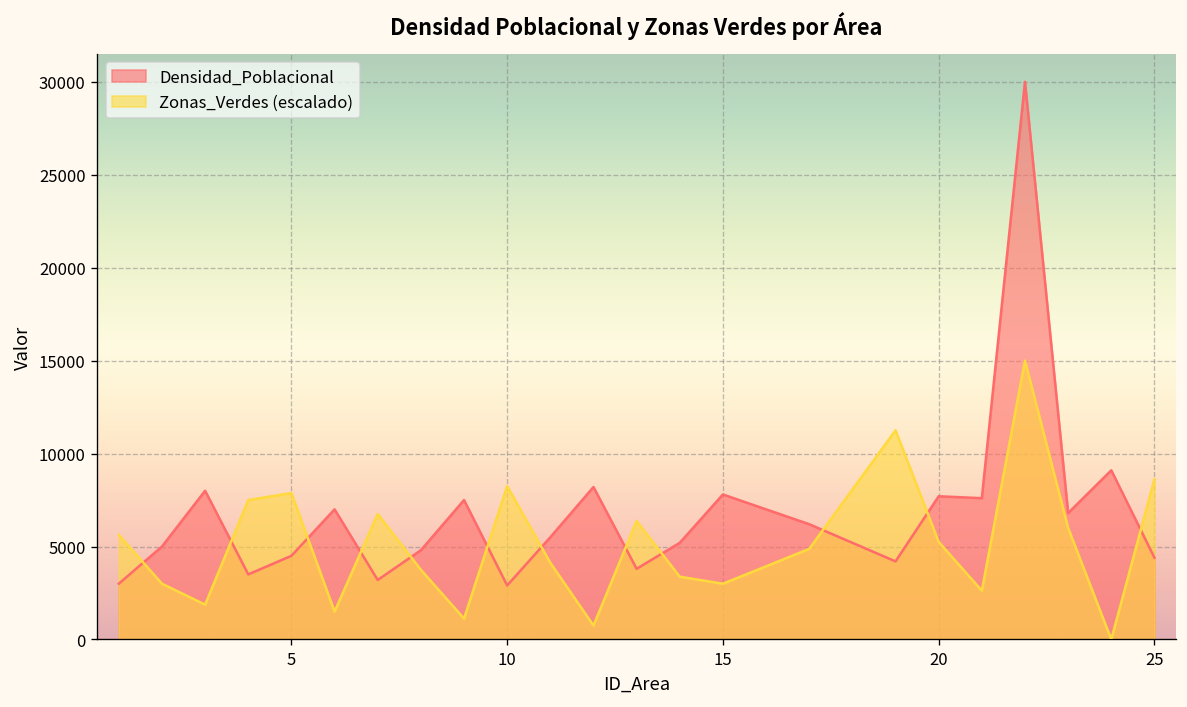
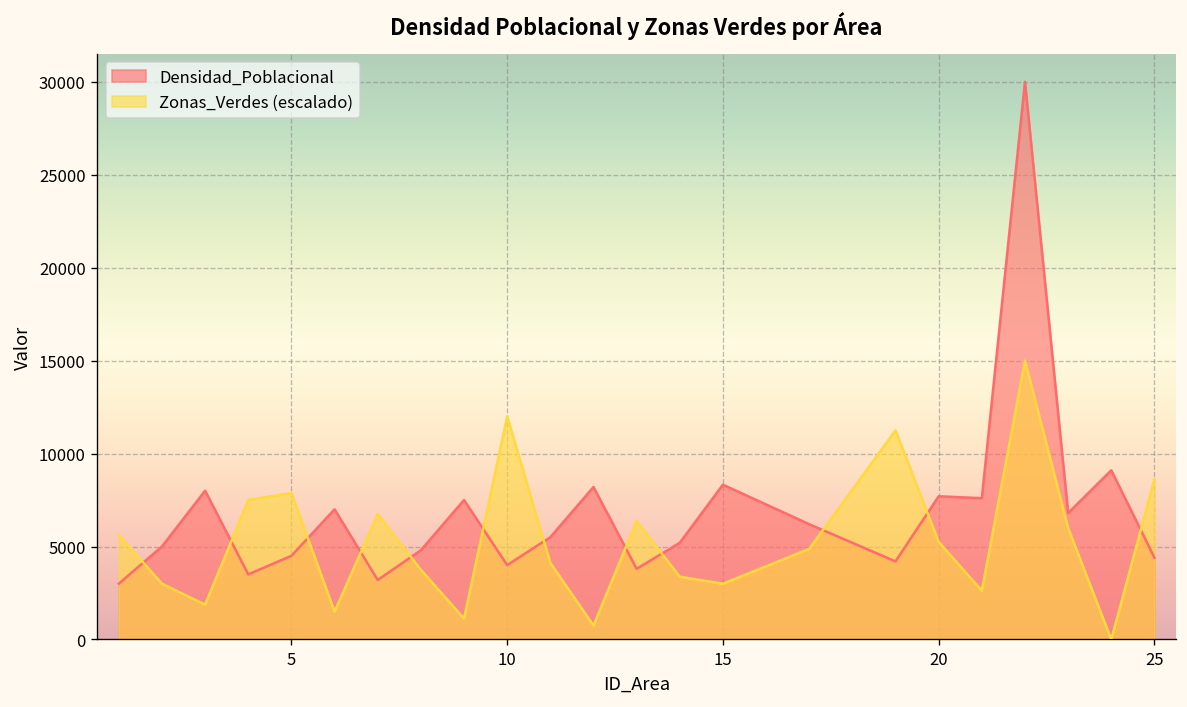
  {
    "Densidad_Poblacional": {
      "5": 4500,
-     "10": 2900,
-     "15": 7800,
+     "10": 4000,
+     "15": 8300,
      "20": 7700,
      "25": 4400
    },
    "Zonas_Verdes (escalado)": {
      "5": 7900,
-     "10": 8300,
+     "10": 12000,
      "15": 3000,
      "20": 5300,
      "25": 8600
    }
  }
